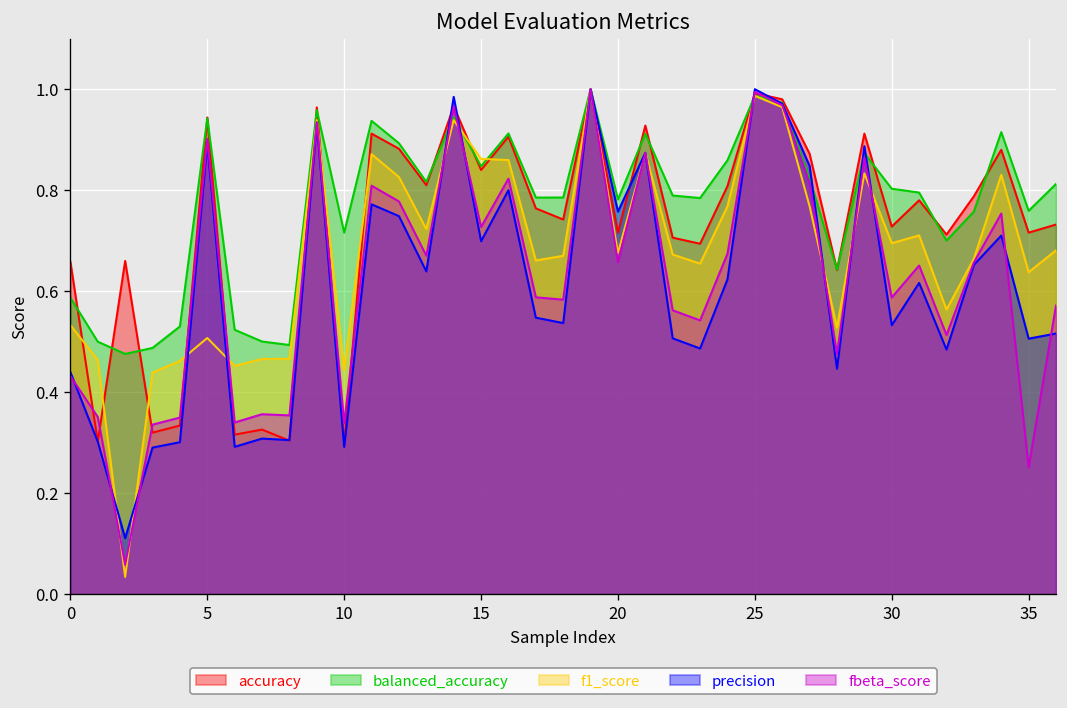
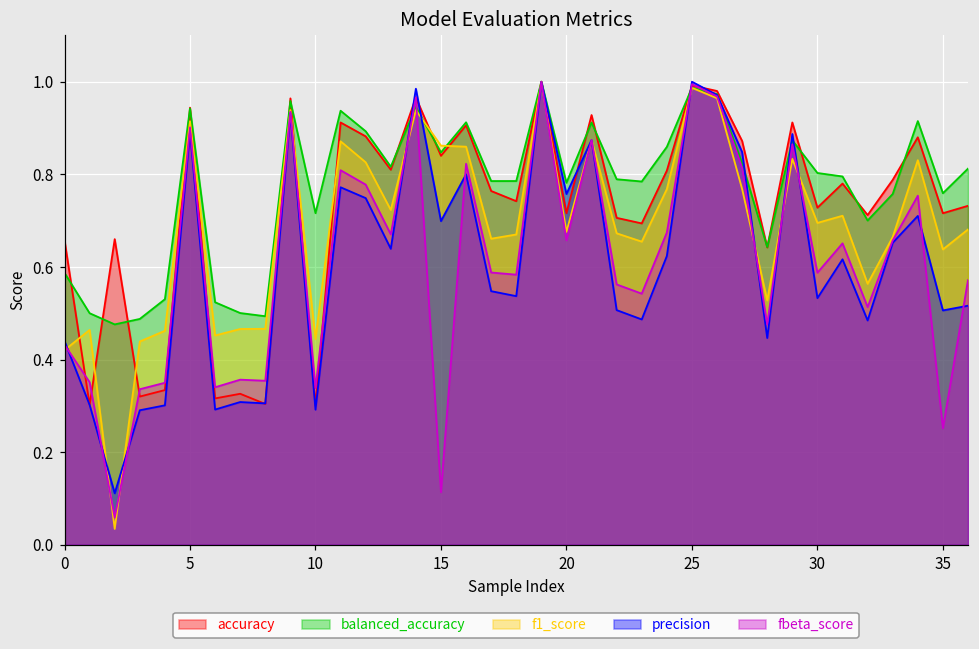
  {
    "accuracy": {
      "0": 0.66,
      "10": 0.30,
      "15": 0.84,
      "20": 0.72,
      "30": 0.73,
      "35": 0.72
    },
    "balanced_accuracy": {
      "0": 0.59,
      "10": 0.72,
      "15": 0.85,
      "20": 0.78,
      "30": 0.80,
      "35": 0.76
    },
    "f1_score": {
-     "0": 0.53,
-     "5": 0.51,
+     "0": 0.42,
+     "5": 0.91,
      "10": 0.44,
      "15": 0.86,
      "20": 0.68,
      "30": 0.70,
      "35": 0.64
    },
    "precision": {
      "0": 0.44,
      "5": 0.89,
      "10": 0.29,
      "15": 0.70,
      "20": 0.76,
      "30": 0.53,
      "35": 0.51
    },
    "fbeta_score": {
      "0": 0.43,
      "5": 0.90,
      "10": 0.34,
-     "15": 0.73,
+     "15": 0.11,
      "20": 0.66,
      "30": 0.59,
      "35": 0.25
    }
  }
